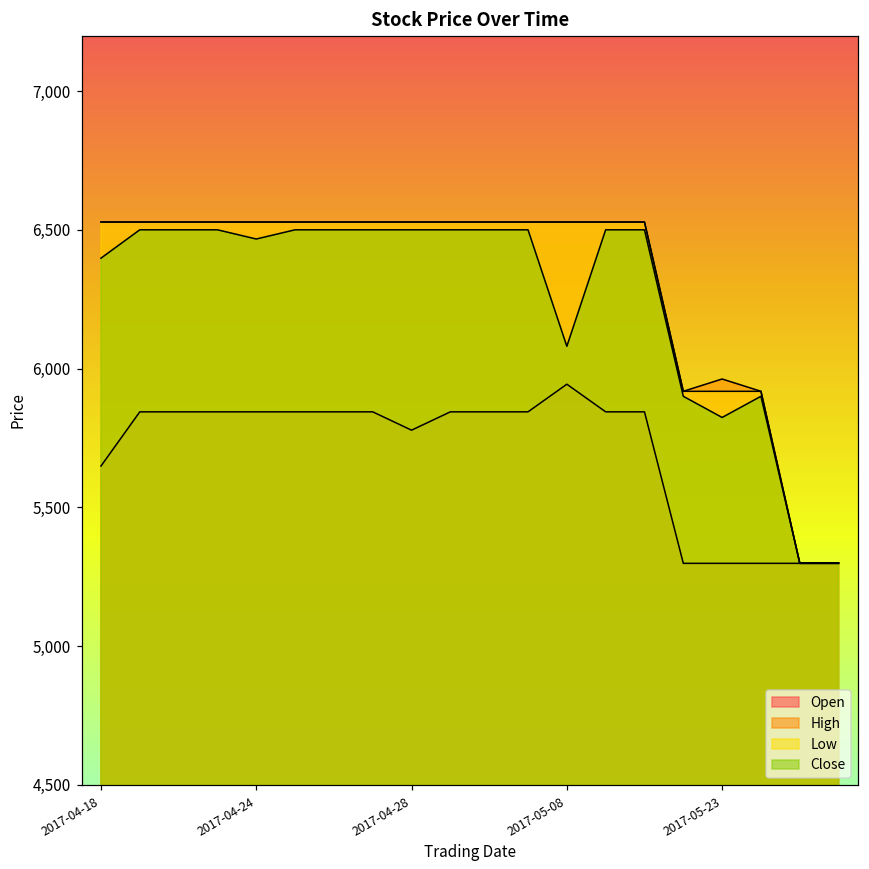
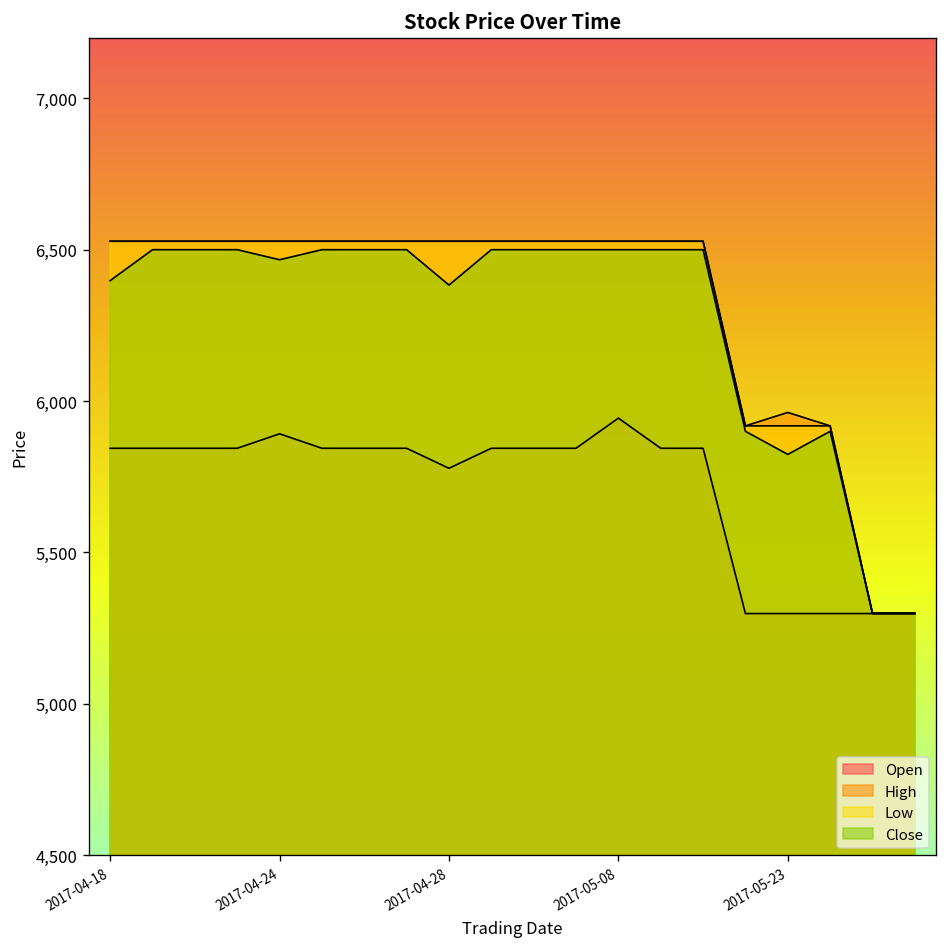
  {
    "Open": {
-     "2017-04-18": "5,650",
-     "2017-04-24": "5,840",
+     "2017-04-18": "5,840",
+     "2017-04-24": "5,890",
      "2017-04-28": "5,780",
      "2017-05-08": "5,940",
      "2017-05-23": "5,300"
    },
    "High": {
      "2017-05-23": "5,960"
    },
    "Low": {
      "2017-05-23": "5,920"
    },
    "Close": {
      "2017-04-18": "6,400",
      "2017-04-24": "6,470",
-     "2017-04-28": "6,500",
-     "2017-05-08": "6,080",
+     "2017-04-28": "6,380",
+     "2017-05-08": "6,500",
      "2017-05-23": "5,820"
    }
  }
